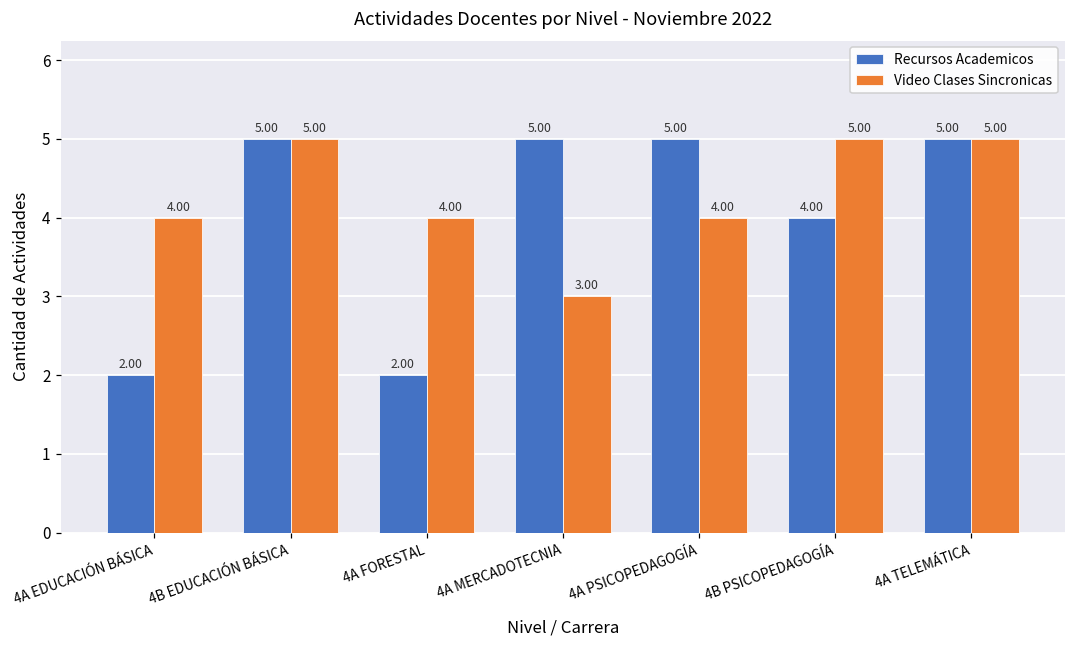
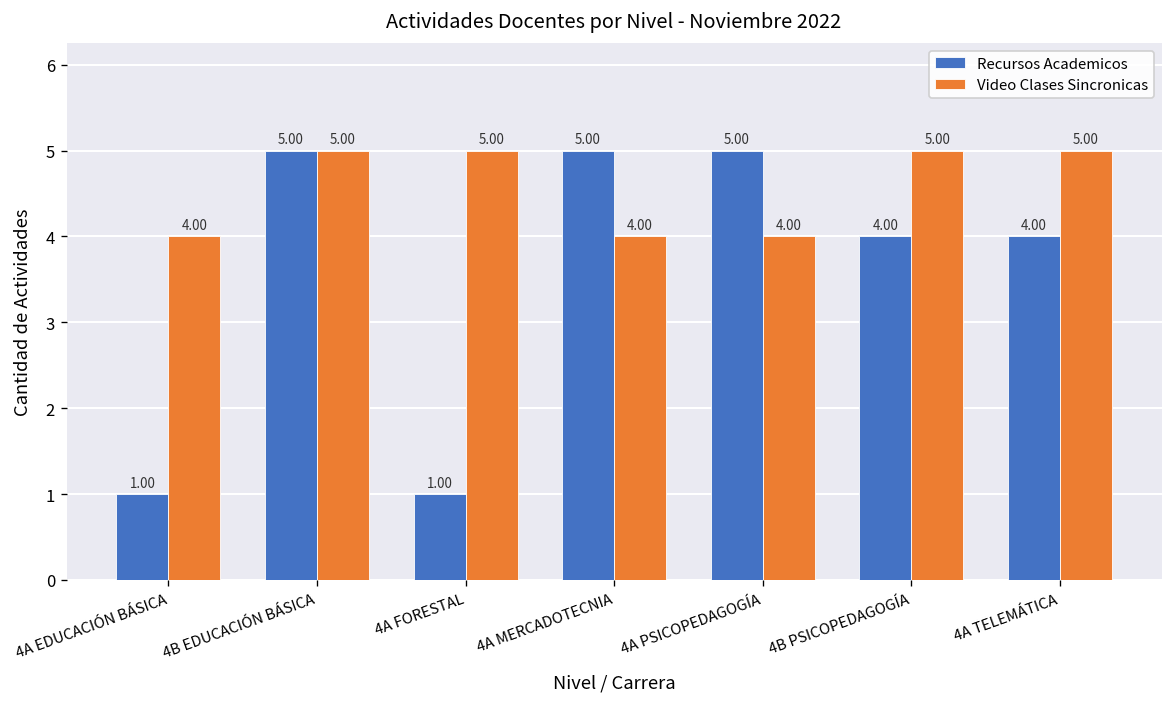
  {
    "Recursos Academicos": {
-     "4A EDUCACIÓN BÁSICA": 2.00,
+     "4A EDUCACIÓN BÁSICA": 1.00,
      "4B EDUCACIÓN BÁSICA": 5.00,
-     "4A FORESTAL": 2.00,
+     "4A FORESTAL": 1.00,
      "4A MERCADOTECNIA": 5.00,
      "4A PSICOPEDAGOGÍA": 5.00,
      "4B PSICOPEDAGOGÍA": 4.00,
-     "4A TELEMÁTICA": 5.00
+     "4A TELEMÁTICA": 4.00
    },
    "Video Clases Sincronicas": {
      "4A EDUCACIÓN BÁSICA": 4.00,
      "4B EDUCACIÓN BÁSICA": 5.00,
-     "4A FORESTAL": 4.00,
-     "4A MERCADOTECNIA": 3.00,
+     "4A FORESTAL": 5.00,
+     "4A MERCADOTECNIA": 4.00,
      "4A PSICOPEDAGOGÍA": 4.00,
      "4B PSICOPEDAGOGÍA": 5.00,
      "4A TELEMÁTICA": 5.00
    }
  }
